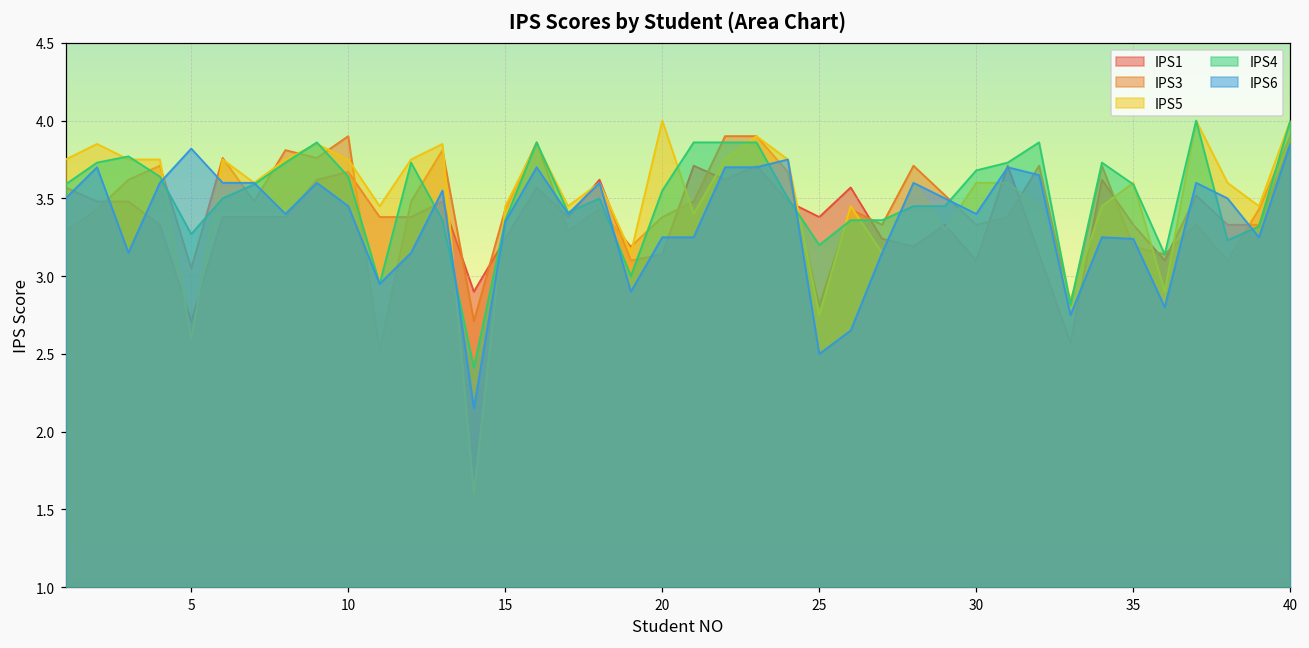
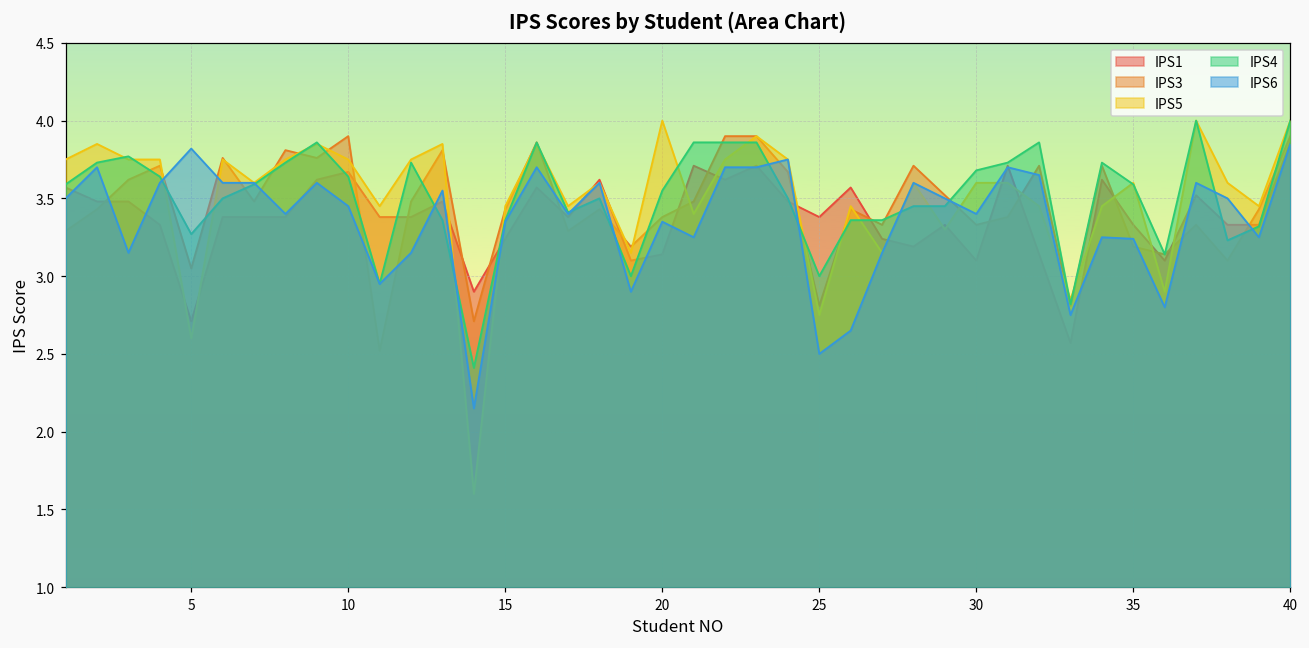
  {
    "IPS4": {
      "5": 3.27,
      "10": 3.64,
      "20": 3.55,
-     "25": 3.2,
+     "25": 3.0,
      "30": 3.68
    },
    "IPS6": {
      "5": 3.82,
      "10": 3.45,
-     "20": 3.25,
+     "20": 3.35,
      "25": 2.50,
      "30": 3.40,
      "35": 3.24
    }
  }
